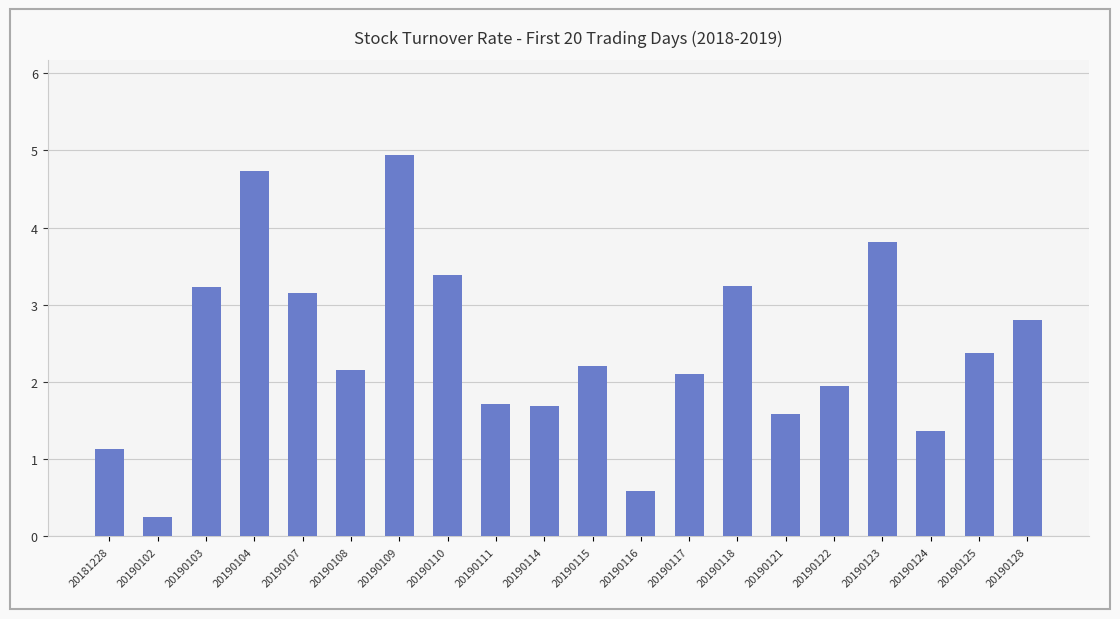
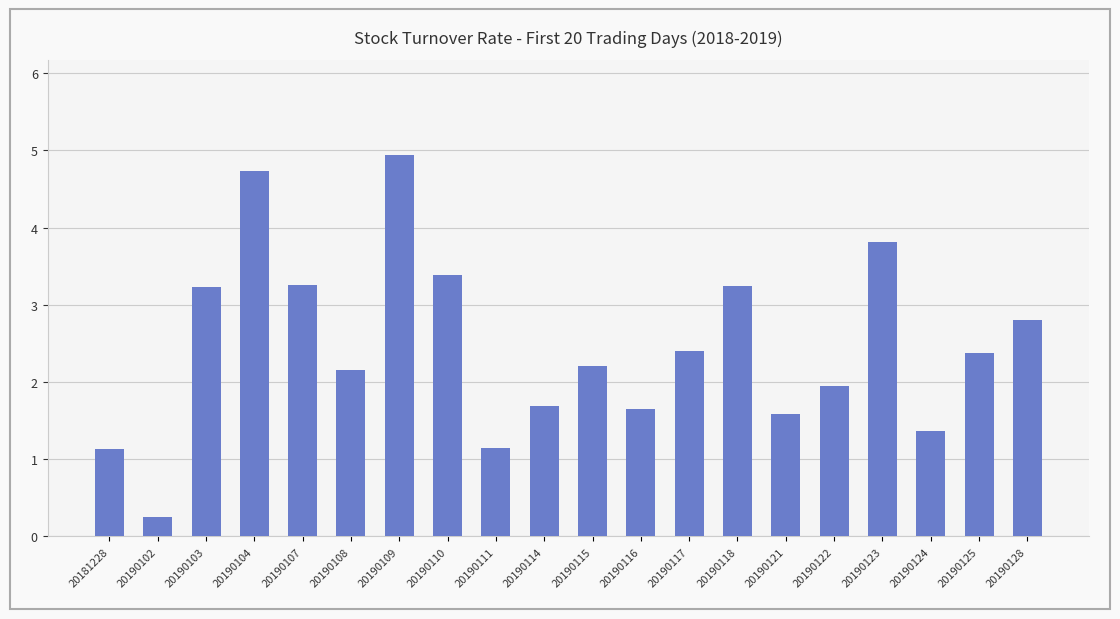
  {
    "20181228": 1.1,
    "20190102": 0.3,
    "20190103": 3.2,
    "20190104": 4.7,
-   "20190107": 3.2,
+   "20190107": 3.3,
    "20190108": 2.2,
    "20190109": 4.9,
    "20190110": 3.4,
-   "20190111": 1.7,
+   "20190111": 1.2,
    "20190114": 1.7,
    "20190115": 2.2,
-   "20190116": 0.6,
-   "20190117": 2.1,
+   "20190116": 1.7,
+   "20190117": 2.4,
    "20190118": 3.2,
    "20190121": 1.6,
    "20190122": 2.0,
    "20190123": 3.8,
    "20190124": 1.4,
    "20190125": 2.4,
    "20190128": 2.8
  }
